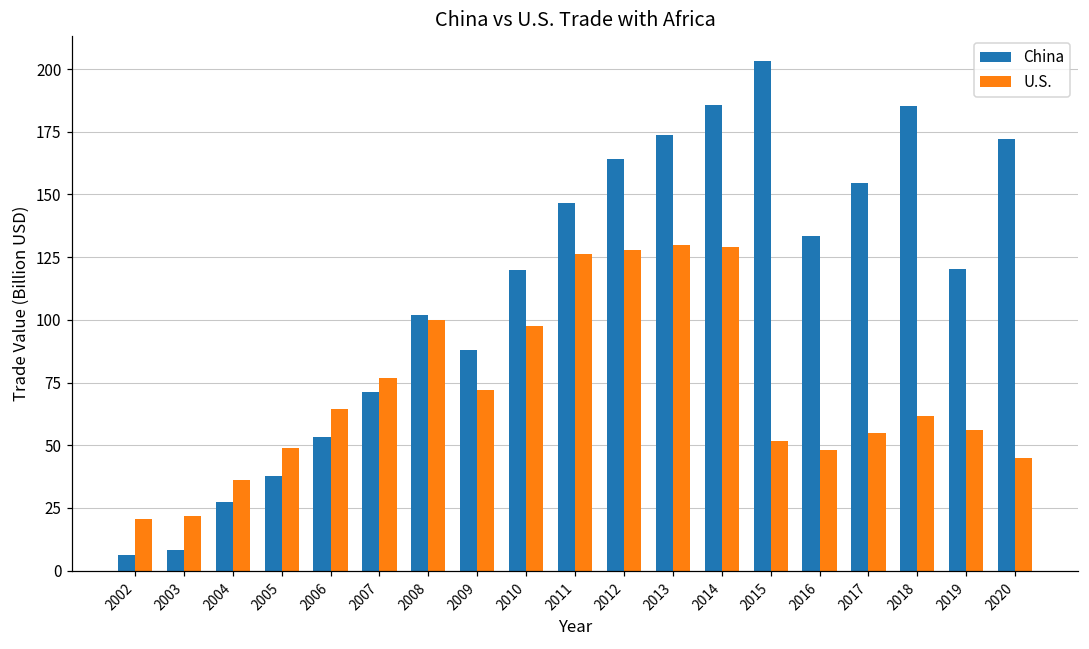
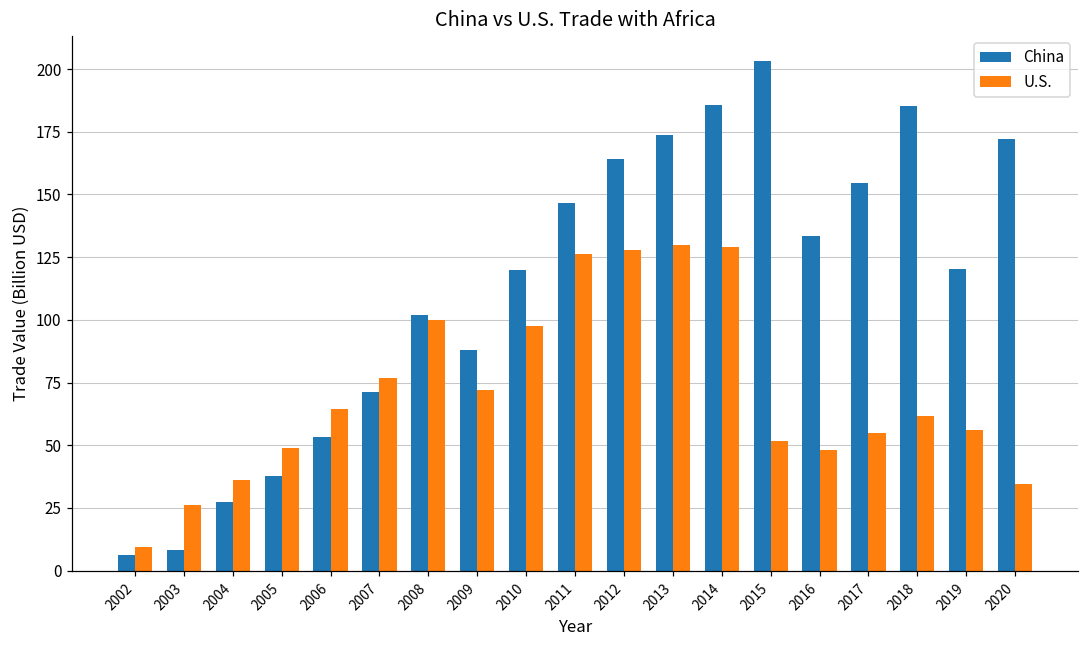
  {
    "China": {
      "2002": 6,
      "2003": 8,
      "2004": 27,
      "2005": 38,
      "2006": 53,
      "2007": 71,
      "2008": 102,
      "2009": 88,
      "2010": 120,
      "2011": 147,
      "2012": 164,
      "2013": 174,
      "2014": 186,
      "2015": 203,
      "2016": 133,
      "2017": 155,
      "2018": 185,
      "2019": 120,
      "2020": 172
    },
    "U.S.": {
-     "2002": 21,
-     "2003": 22,
+     "2002": 10,
+     "2003": 26,
      "2004": 36,
      "2005": 49,
      "2006": 65,
      "2007": 77,
      "2008": 100,
      "2009": 72,
      "2010": 97,
      "2011": 126,
      "2012": 128,
      "2013": 130,
      "2014": 129,
      "2015": 52,
      "2016": 48,
      "2017": 55,
      "2018": 61,
      "2019": 56,
-     "2020": 45
+     "2020": 35
    }
  }
